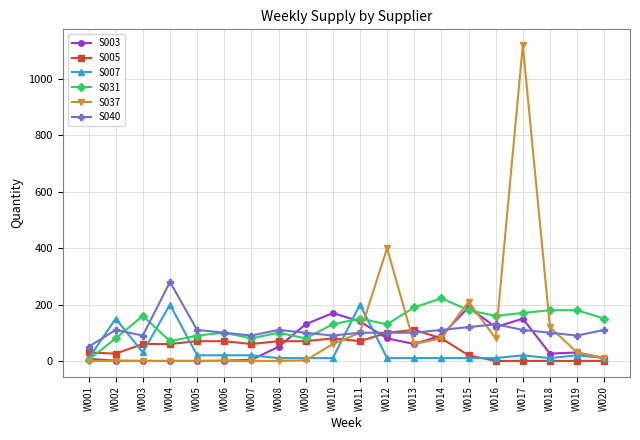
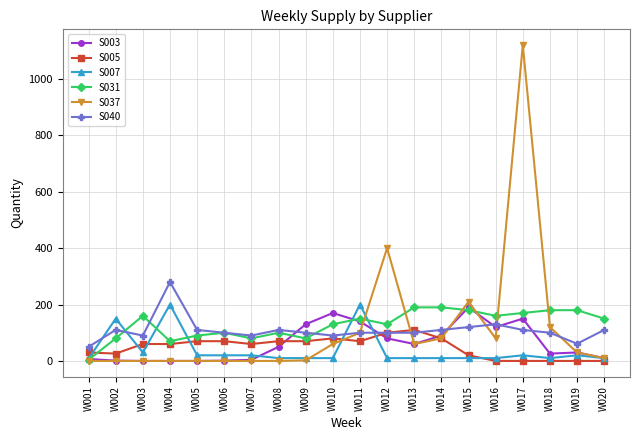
  {
    "S003": {
      "W008": 50,
      "W009": 130,
      "W010": 170,
      "W011": 140,
      "W012": 80,
      "W014": 90,
      "W015": 190,
      "W016": 120,
      "W017": 150,
      "W018": 30
    },
    "S005": {
      "W001": 30,
      "W002": 30,
      "W003": 60,
      "W004": 60,
      "W005": 70,
      "W006": 70,
      "W007": 60,
      "W008": 70,
      "W009": 70,
      "W010": 80,
      "W011": 70,
      "W013": 110,
      "W015": 20,
      "W016": 0,
      "W017": 0,
      "W018": 0,
      "W019": 0,
      "W020": 0
    },
    "S007": {
      "W002": 150,
      "W003": 30,
      "W004": 200,
      "W005": 20,
      "W006": 20,
      "W007": 20,
      "W008": 10,
      "W010": 10,
      "W011": 200,
      "W012": 10,
      "W013": 10,
      "W014": 10,
      "W015": 10,
      "W016": 10,
      "W017": 20,
      "W018": 10,
      "W019": 20
    },
    "S031": {
      "W002": 80,
      "W003": 160,
      "W004": 70,
      "W005": 90,
      "W007": 80,
      "W008": 100,
      "W009": 80,
      "W010": 130,
      "W011": 150,
      "W012": 130,
      "W013": 190,
-     "W014": 220,
+     "W014": 190,
      "W015": 180,
      "W016": 160,
      "W017": 170,
      "W018": 180,
      "W019": 180,
      "W020": 150
    },
    "S037": {
      "W008": 0,
      "W010": 60,
      "W012": 400,
      "W015": 210,
      "W016": 80,
      "W017": 1120,
      "W018": 120
    },
    "S040": {
      "W001": 50,
      "W002": 110,
      "W003": 90,
      "W004": 280,
      "W005": 110,
      "W007": 90,
      "W008": 110,
      "W009": 100,
      "W010": 90,
      "W013": 100,
      "W014": 110,
      "W015": 120,
      "W016": 130,
      "W017": 110,
      "W018": 100,
-     "W019": 90,
+     "W019": 60,
      "W020": 110
    }
  }
